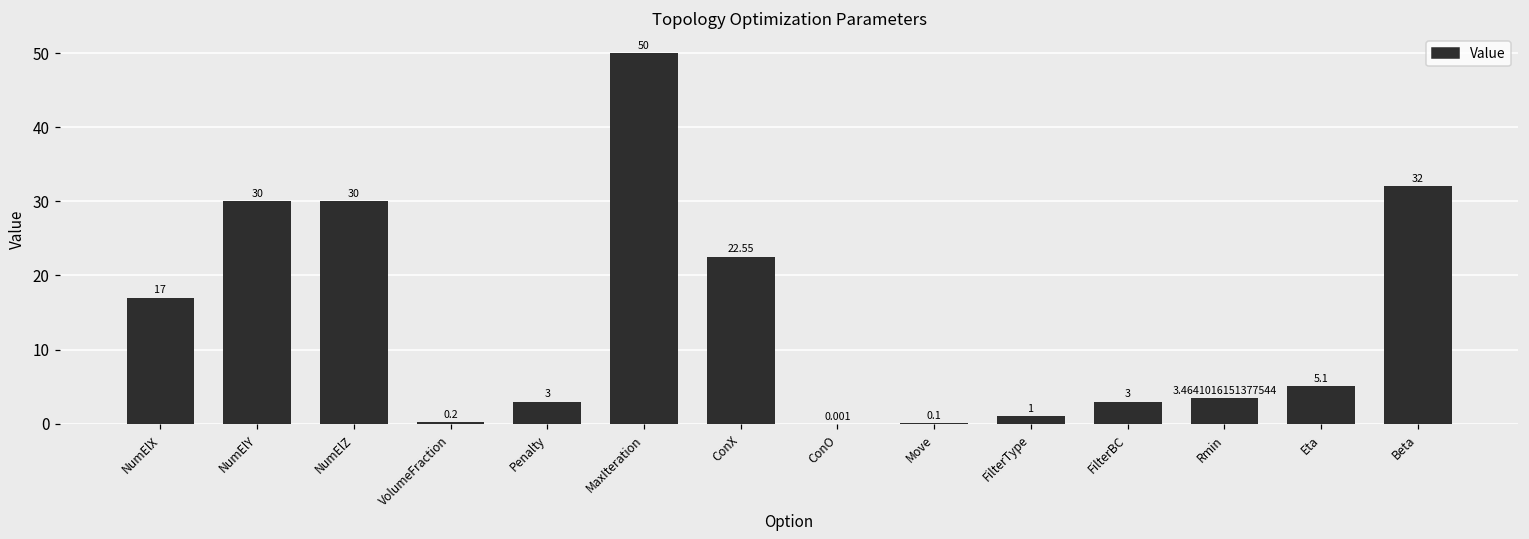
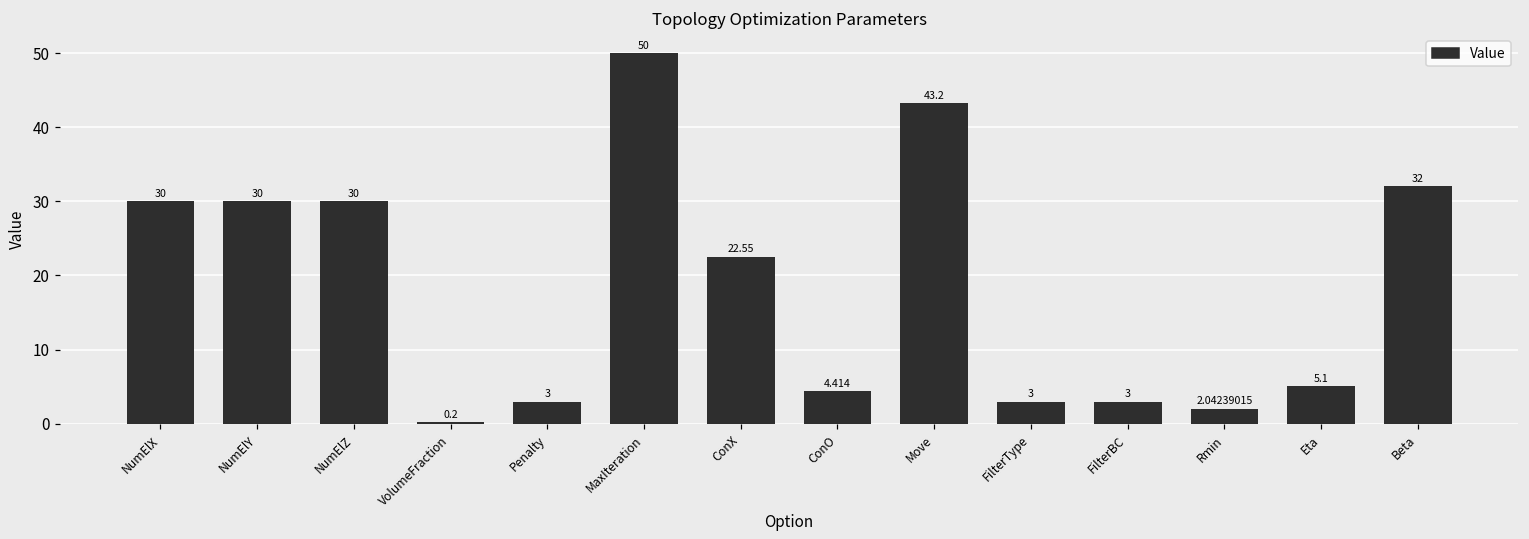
  {
-   "NumElX": 17,
+   "NumElX": 30,
    "NumElY": 30,
    "NumElZ": 30,
    "VolumeFraction": 0.2,
    "Penalty": 3,
    "MaxIteration": 50,
    "ConX": 22.55,
-   "ConO": 0.001,
-   "Move": 0.1,
-   "FilterType": 1,
+   "ConO": 4.414,
+   "Move": 43.2,
+   "FilterType": 3,
    "FilterBC": 3,
-   "Rmin": 3.4641016151377544,
+   "Rmin": 2.04239015,
    "Eta": 5.1,
    "Beta": 32
  }
